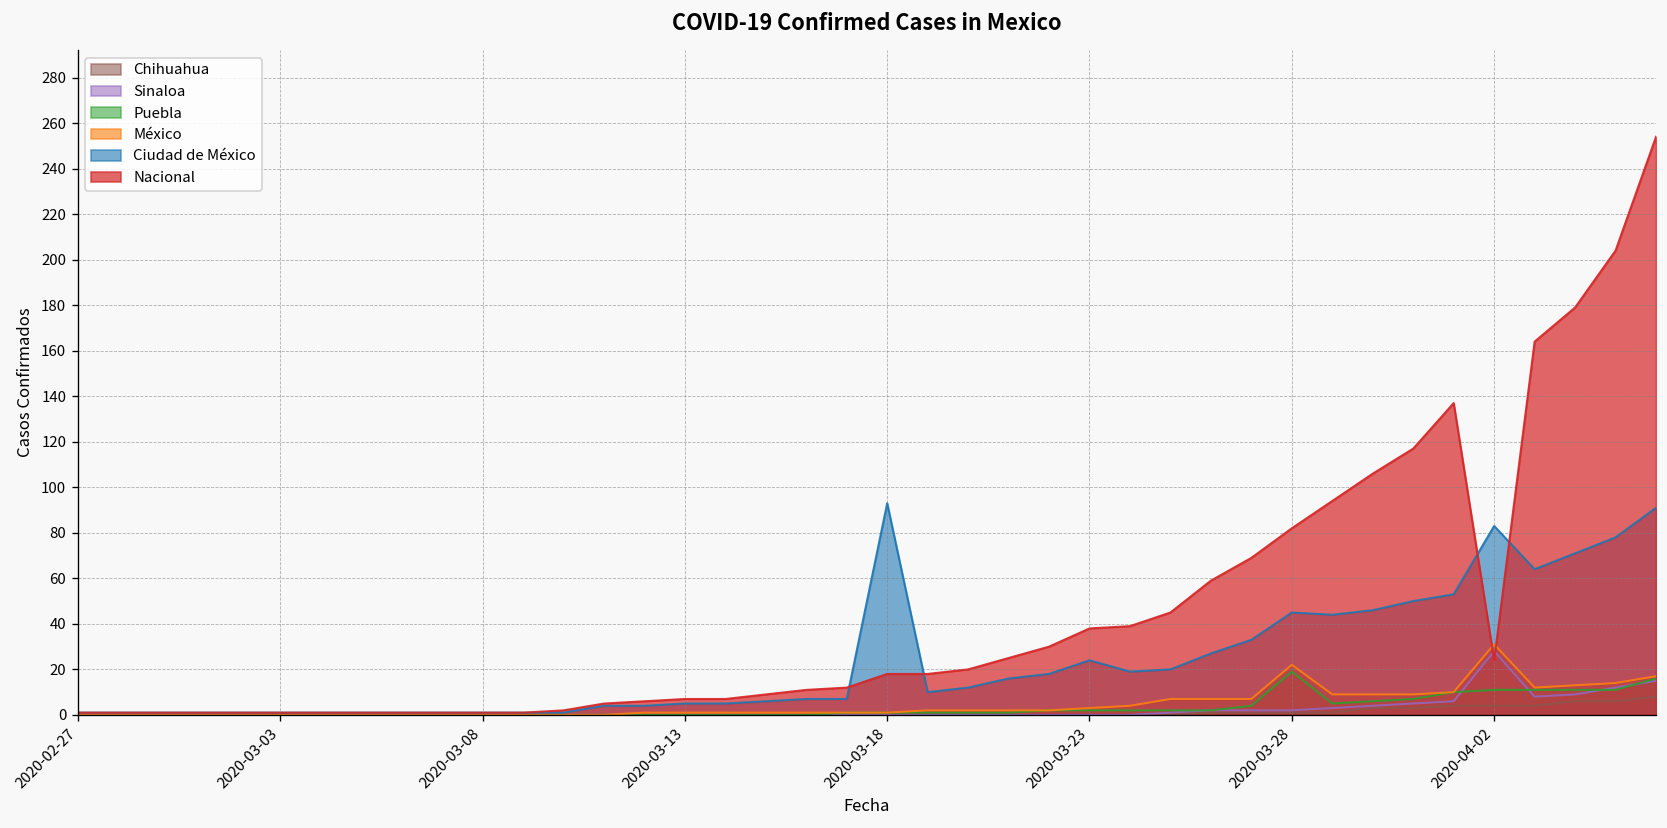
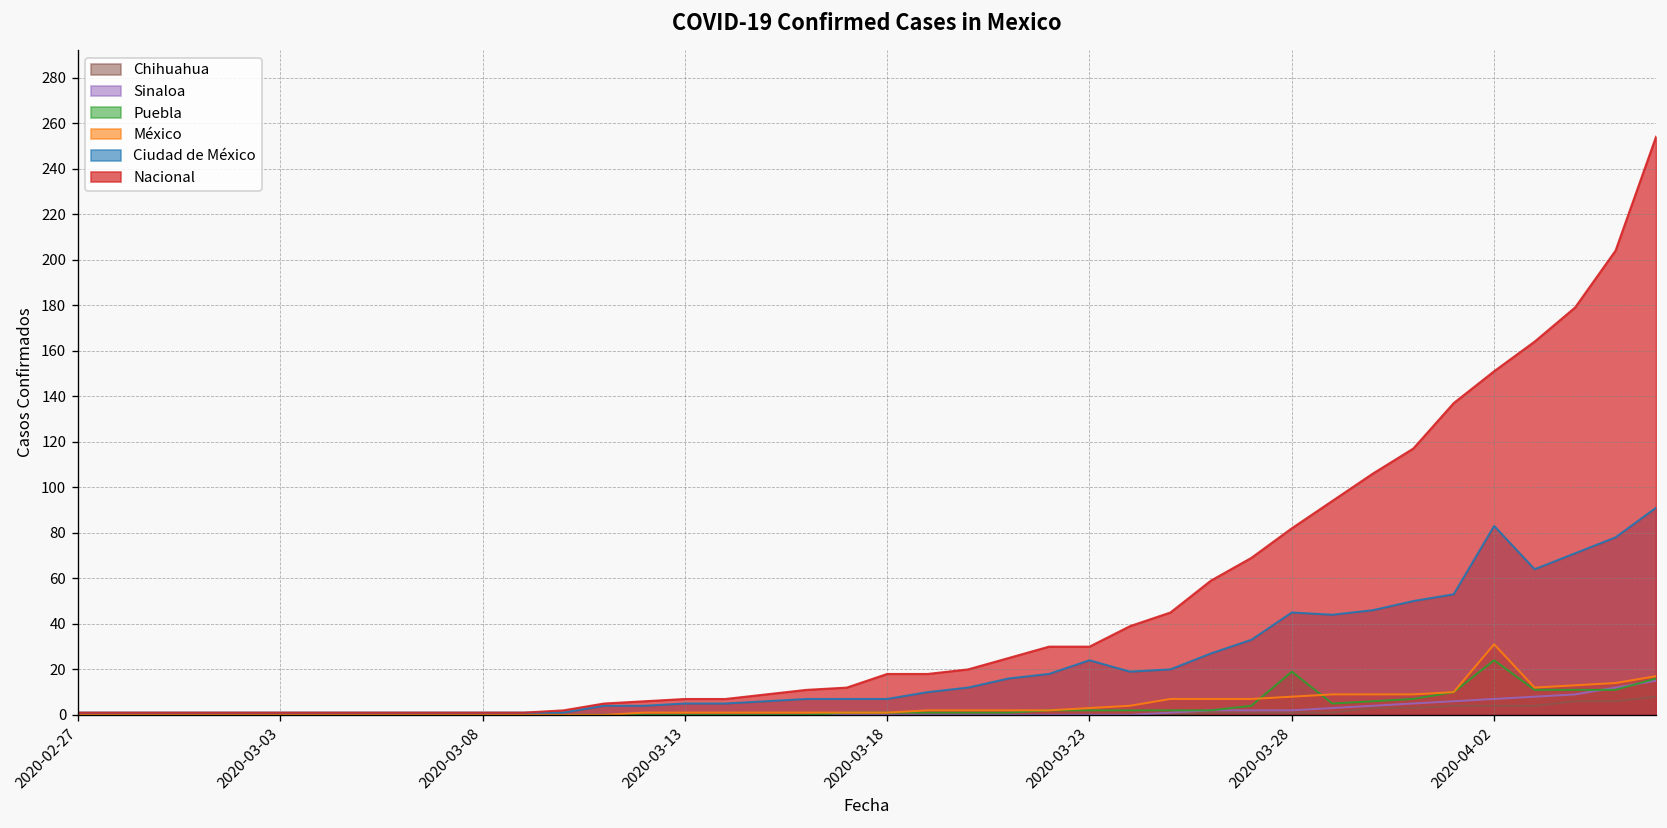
  {
    "Chihuahua": {
      "2020-04-02": 4
    },
    "Sinaloa": {
-     "2020-04-02": 28
+     "2020-04-02": 7
    },
    "Puebla": {
      "2020-03-28": 19,
-     "2020-04-02": 11
+     "2020-04-02": 24
    },
    "México": {
-     "2020-03-28": 22,
+     "2020-03-28": 8,
      "2020-04-02": 31
    },
    "Ciudad de México": {
      "2020-03-13": 5,
-     "2020-03-18": 93,
+     "2020-03-18": 7,
      "2020-03-23": 24,
      "2020-03-28": 45,
      "2020-04-02": 83
    },
    "Nacional": {
      "2020-03-13": 7,
      "2020-03-18": 18,
-     "2020-03-23": 38,
+     "2020-03-23": 30,
      "2020-03-28": 82,
-     "2020-04-02": 24
+     "2020-04-02": 151
    }
  }
